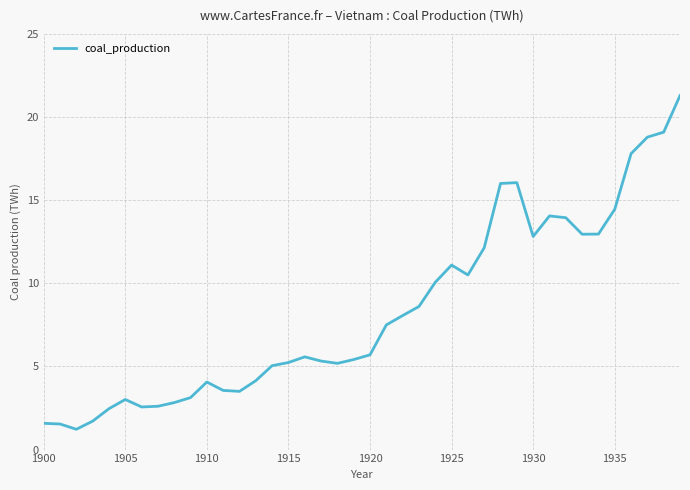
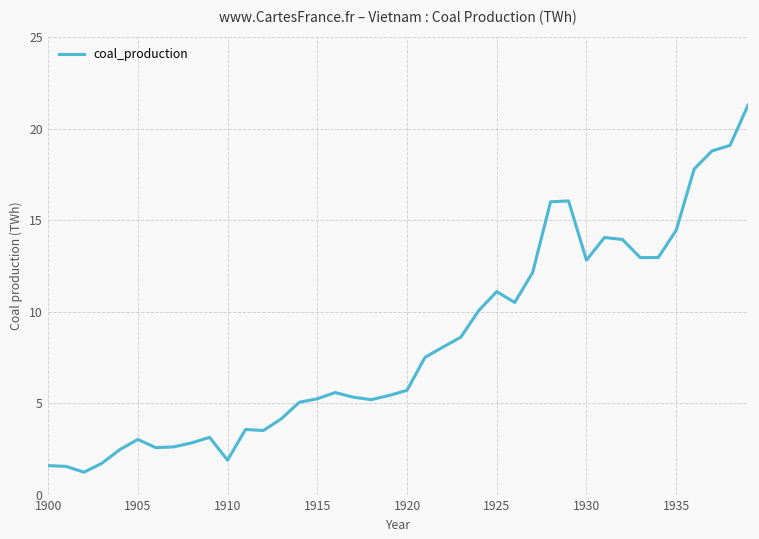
  {
    "1900": 1.6,
    "1905": 3.0,
-   "1910": 4.1,
+   "1910": 1.9,
    "1915": 5.2,
    "1920": 5.7,
    "1925": 11.1,
    "1930": 12.8,
    "1935": 14.5
  }
